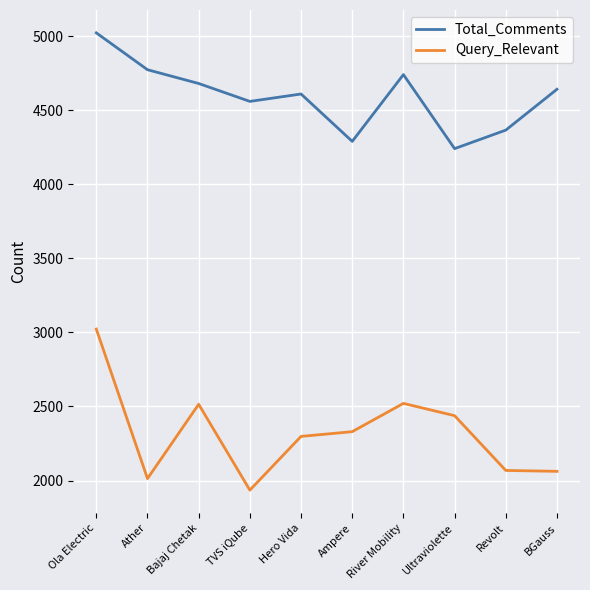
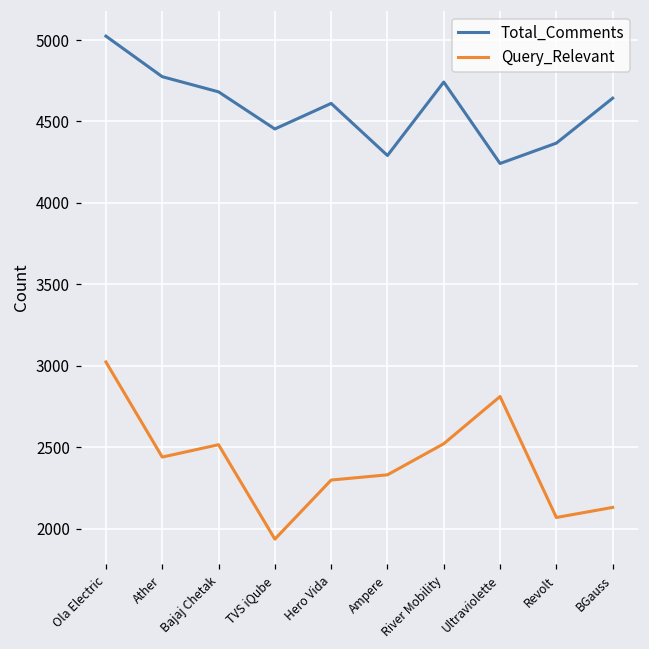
  {
    "Total_Comments": {
      "Ola Electric": 5020,
      "Ather": 4780,
      "Bajaj Chetak": 4680,
-     "TVS iQube": 4560,
+     "TVS iQube": 4450,
      "Hero Vida": 4610,
      "Ampere": 4290,
      "River Mobility": 4740,
      "Ultraviolette": 4240,
      "Revolt": 4370,
      "BGauss": 4640
    },
    "Query_Relevant": {
      "Ola Electric": 3020,
-     "Ather": 2010,
+     "Ather": 2440,
      "Bajaj Chetak": 2520,
      "TVS iQube": 1940,
      "Hero Vida": 2300,
      "Ampere": 2330,
      "River Mobility": 2520,
-     "Ultraviolette": 2440,
+     "Ultraviolette": 2810,
      "Revolt": 2070,
-     "BGauss": 2060
+     "BGauss": 2130
    }
  }
